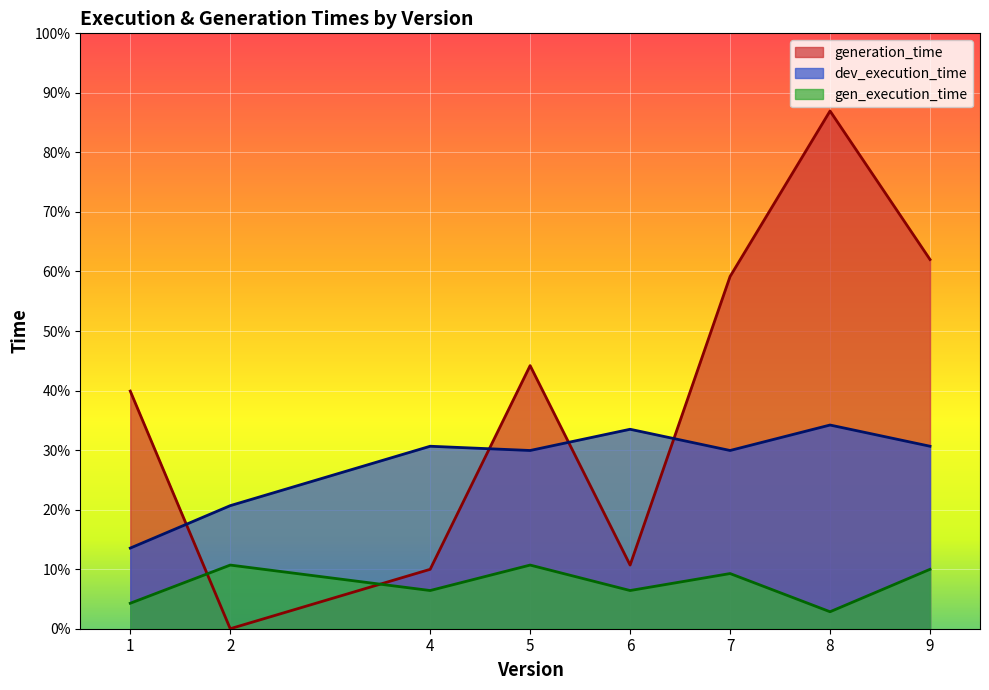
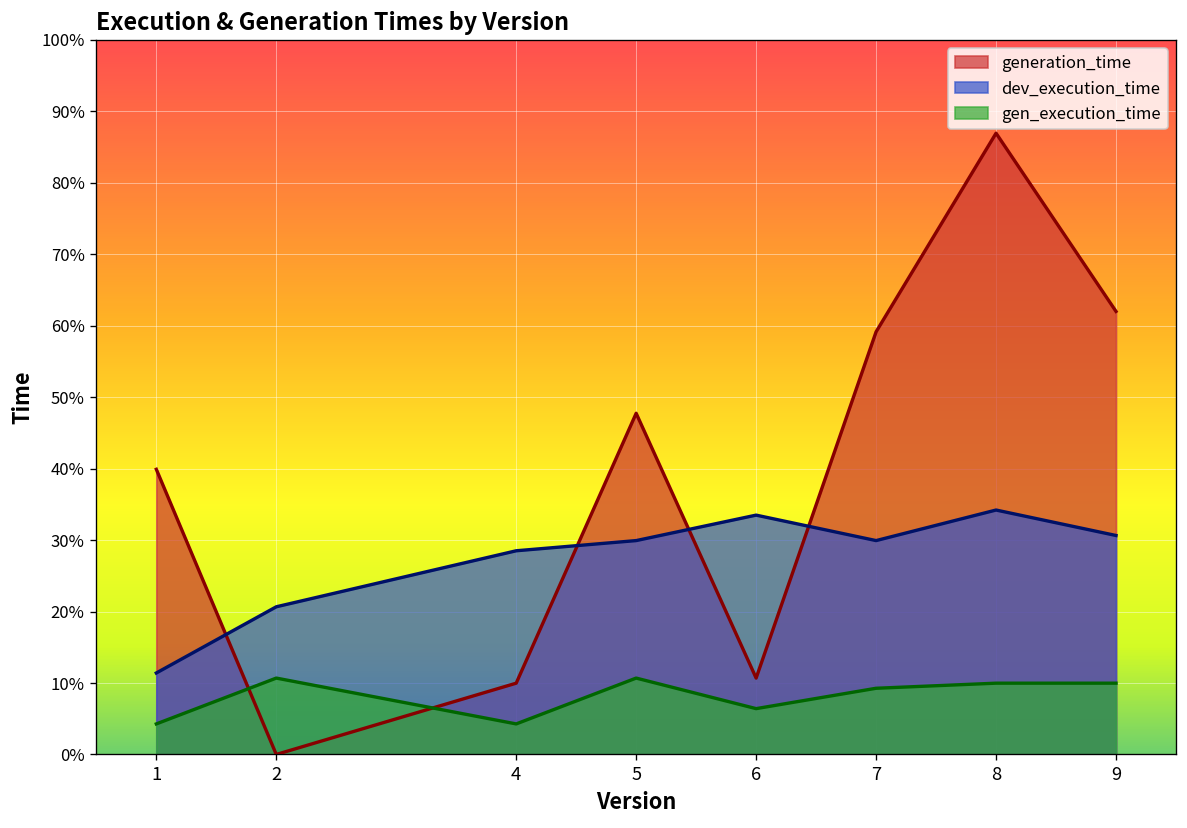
  {
    "generation_time": {
      "1": "40%",
      "2": "0%",
      "4": "10%",
-     "5": "44%",
+     "5": "48%",
      "6": "11%",
      "7": "59%",
      "8": "87%",
      "9": "62%"
    },
    "dev_execution_time": {
-     "1": "14%",
+     "1": "11%",
      "2": "21%",
-     "4": "31%",
+     "4": "29%",
      "5": "30%",
      "6": "33%",
      "7": "30%",
      "8": "34%",
      "9": "31%"
    },
    "gen_execution_time": {
      "1": "4%",
      "2": "11%",
-     "4": "6%",
+     "4": "4%",
      "5": "11%",
      "6": "6%",
      "7": "9%",
-     "8": "3%",
+     "8": "10%",
      "9": "10%"
    }
  }
